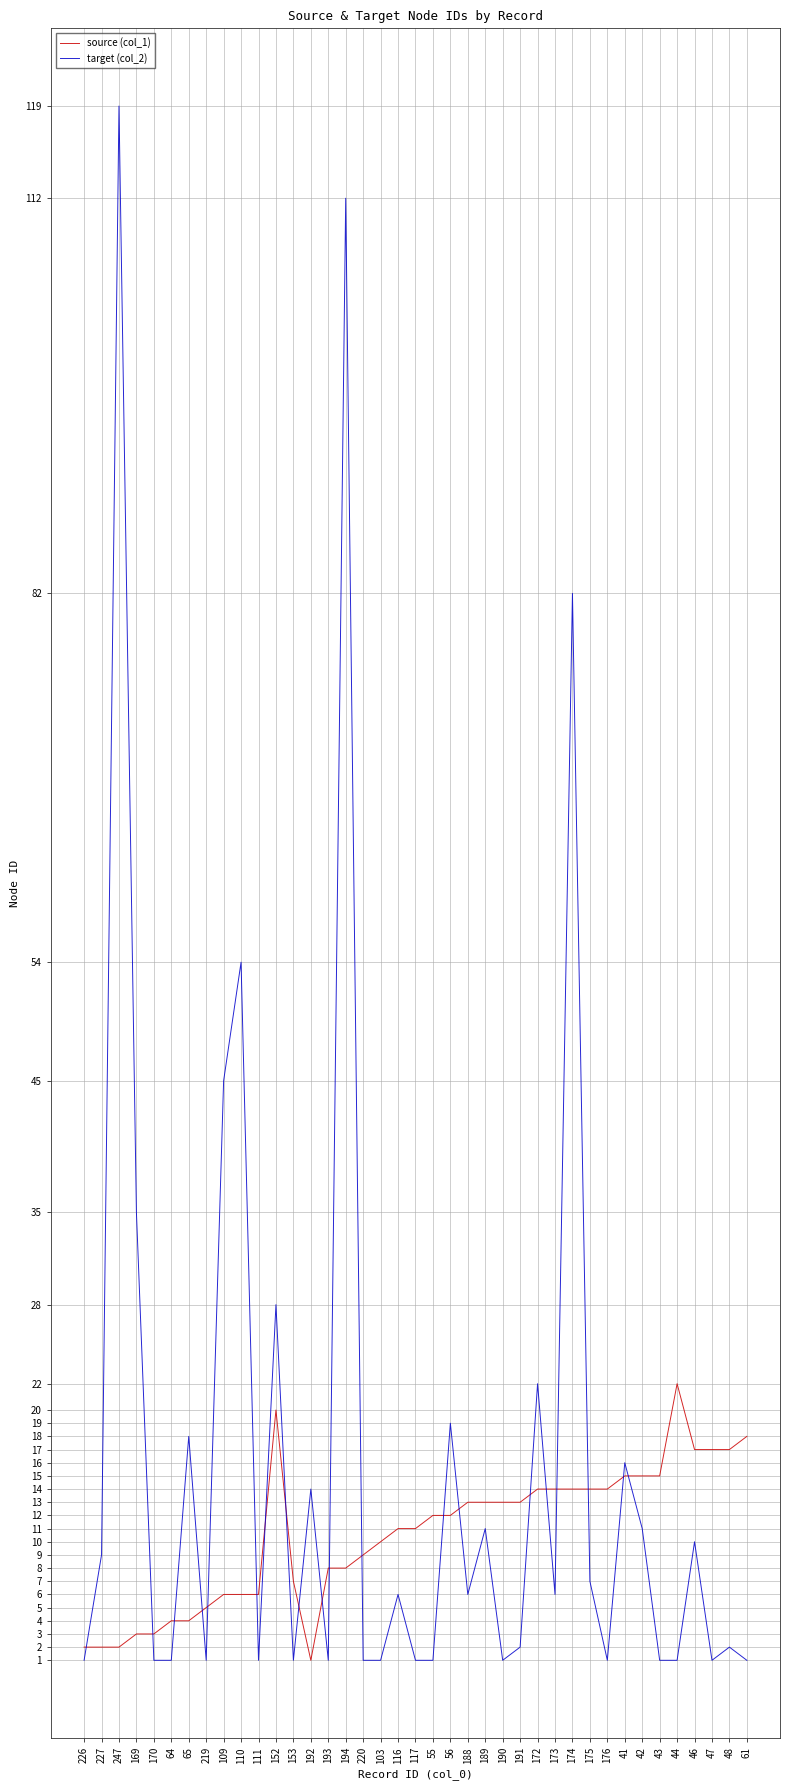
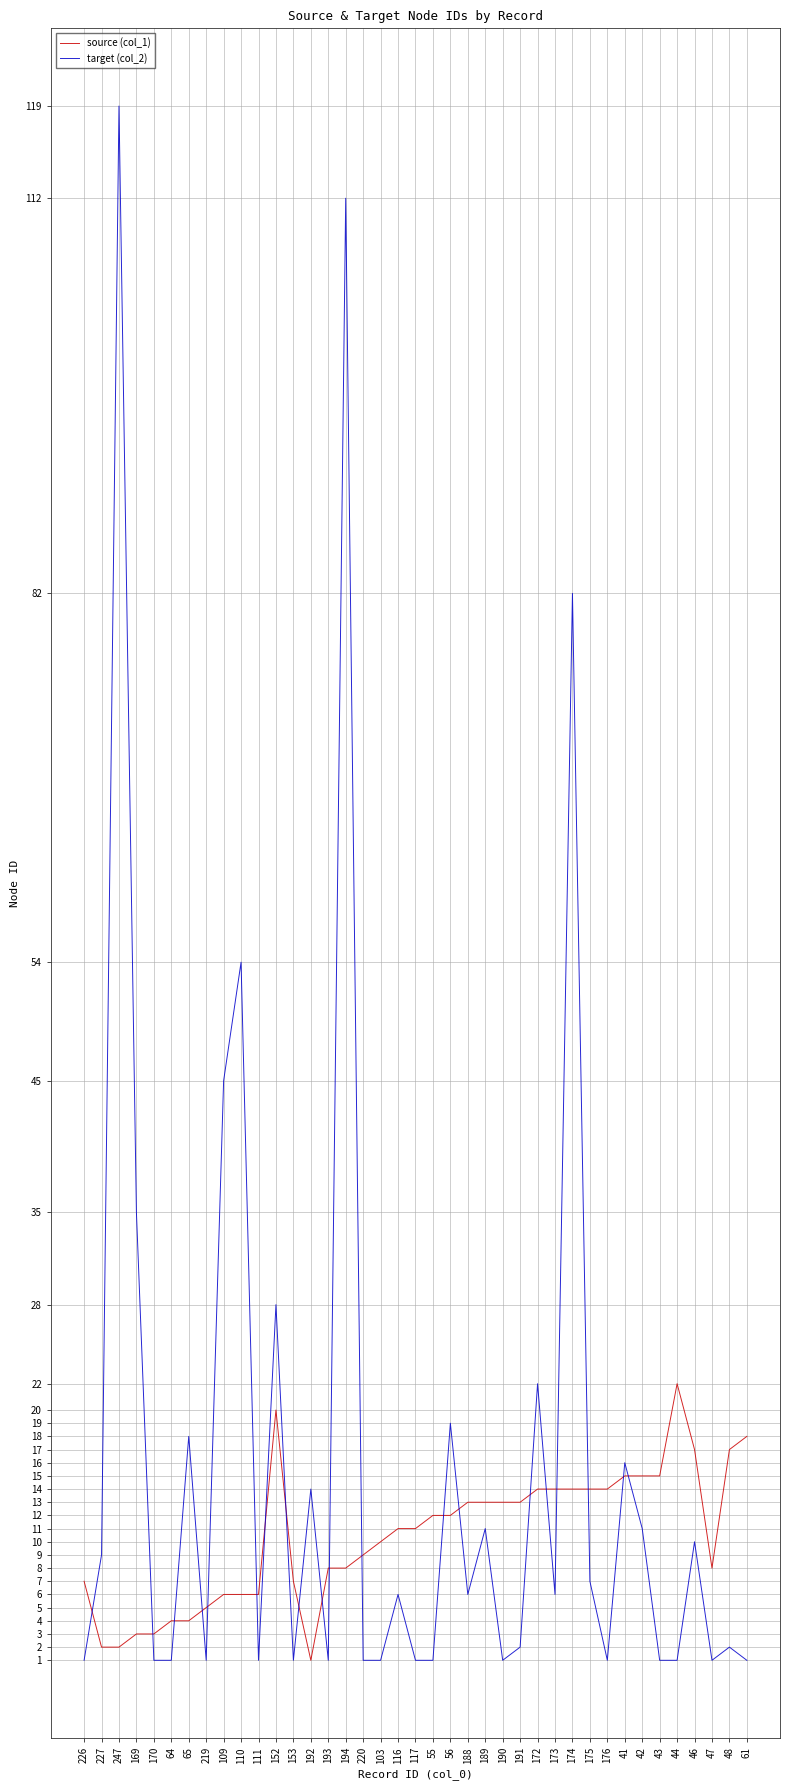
  {
    "source (col_1)": {
-     "226": 2,
+     "226": 7,
      "227": 2,
      "247": 2,
      "169": 3,
      "170": 3,
      "64": 4,
      "65": 4,
      "219": 5,
      "109": 6,
      "110": 6,
      "111": 6,
      "152": 20,
      "153": 7,
      "192": 1,
      "193": 8,
      "194": 8,
      "220": 9,
      "103": 10,
      "116": 11,
      "117": 11,
      "55": 12,
      "56": 12,
      "188": 13,
      "189": 13,
      "190": 13,
      "191": 13,
      "172": 14,
      "173": 14,
      "174": 14,
      "175": 14,
      "176": 14,
      "41": 15,
      "42": 15,
      "43": 15,
      "44": 22,
      "46": 17,
-     "47": 17,
+     "47": 8,
      "48": 17,
      "61": 18
    },
    "target (col_2)": {
      "226": 1,
      "227": 9,
      "247": 119,
      "169": 35,
      "170": 1,
      "64": 1,
      "65": 18,
      "219": 1,
      "109": 45,
      "110": 54,
      "111": 1,
      "152": 28,
      "153": 1,
      "192": 14,
      "193": 1,
      "194": 112,
      "220": 1,
      "103": 1,
      "116": 6,
      "117": 1,
      "55": 1,
      "56": 19,
      "188": 6,
      "189": 11,
      "190": 1,
      "191": 2,
      "172": 22,
      "173": 6,
      "174": 82,
      "175": 7,
      "176": 1,
      "41": 16,
      "42": 11,
      "43": 1,
      "44": 1,
      "46": 10,
      "47": 1,
      "48": 2,
      "61": 1
    }
  }
